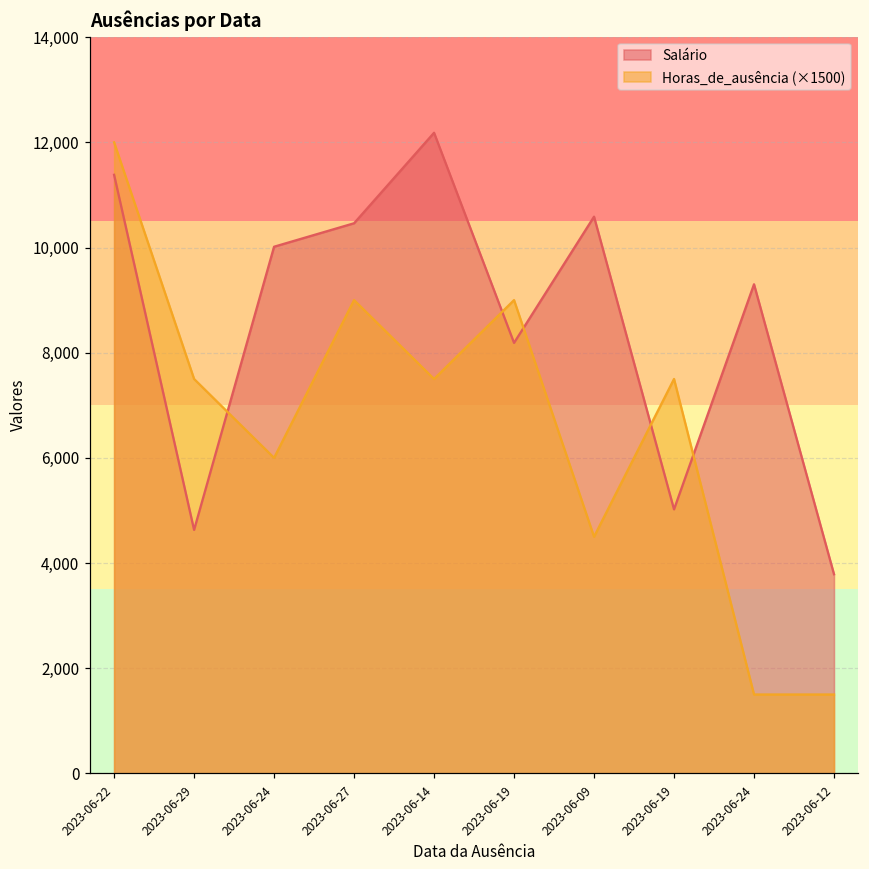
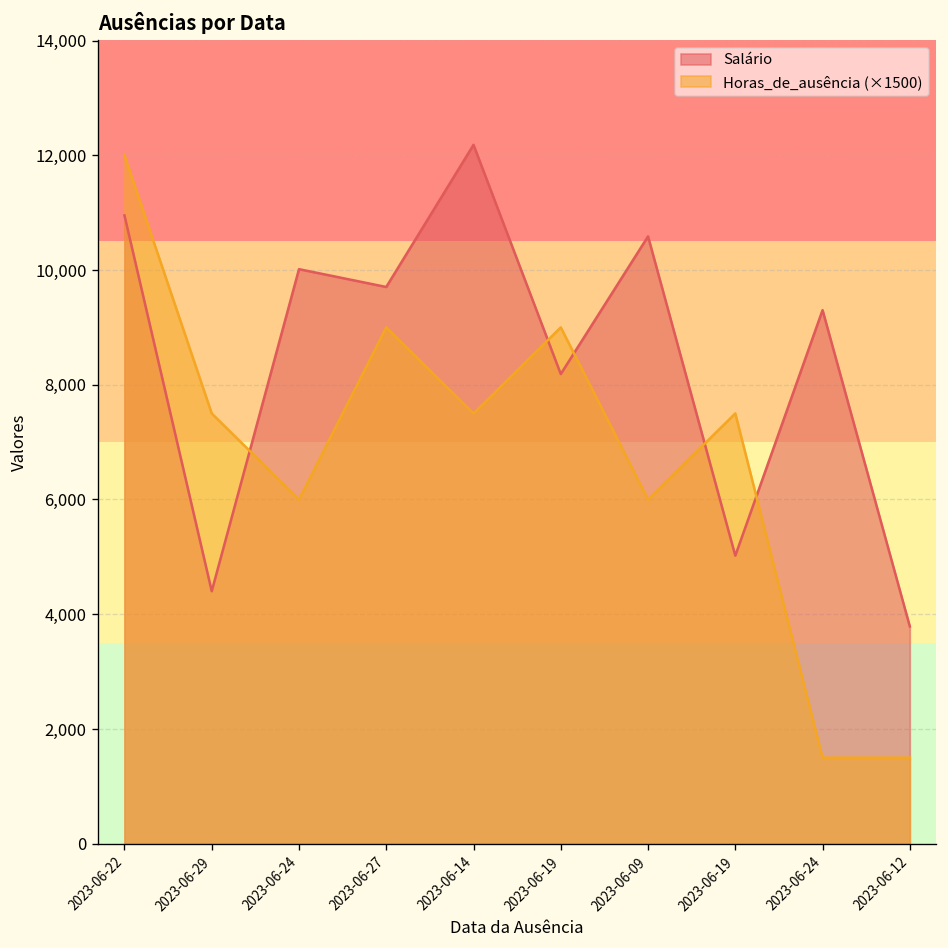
  {
    "Salário": {
-     "2023-06-22": "11,400",
-     "2023-06-29": "4,600",
-     "2023-06-27": "10,500",
+     "2023-06-22": "11,000",
+     "2023-06-29": "4,400",
+     "2023-06-27": "9,700",
      "2023-06-14": "12,200",
      "2023-06-09": "10,600",
      "2023-06-12": "3,800"
    },
    "Horas_de_ausência (×1500)": {
      "2023-06-22": "12,000",
      "2023-06-29": "7,500",
      "2023-06-27": "9,000",
      "2023-06-14": "7,500",
-     "2023-06-09": "4,500",
+     "2023-06-09": "6,000",
      "2023-06-12": "1,500"
    }
  }
